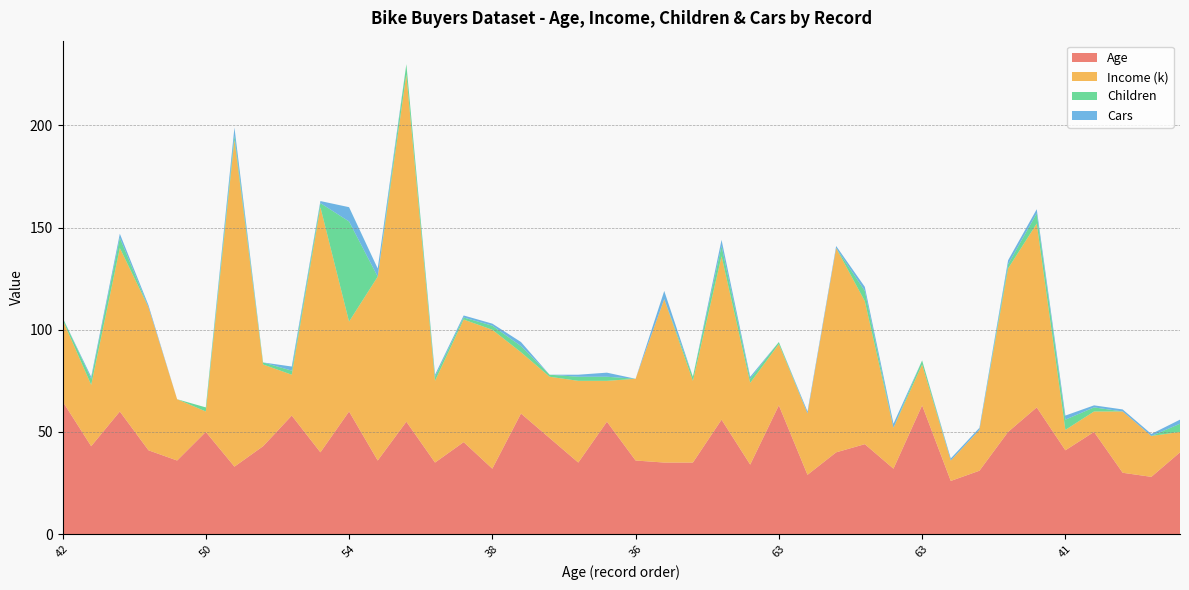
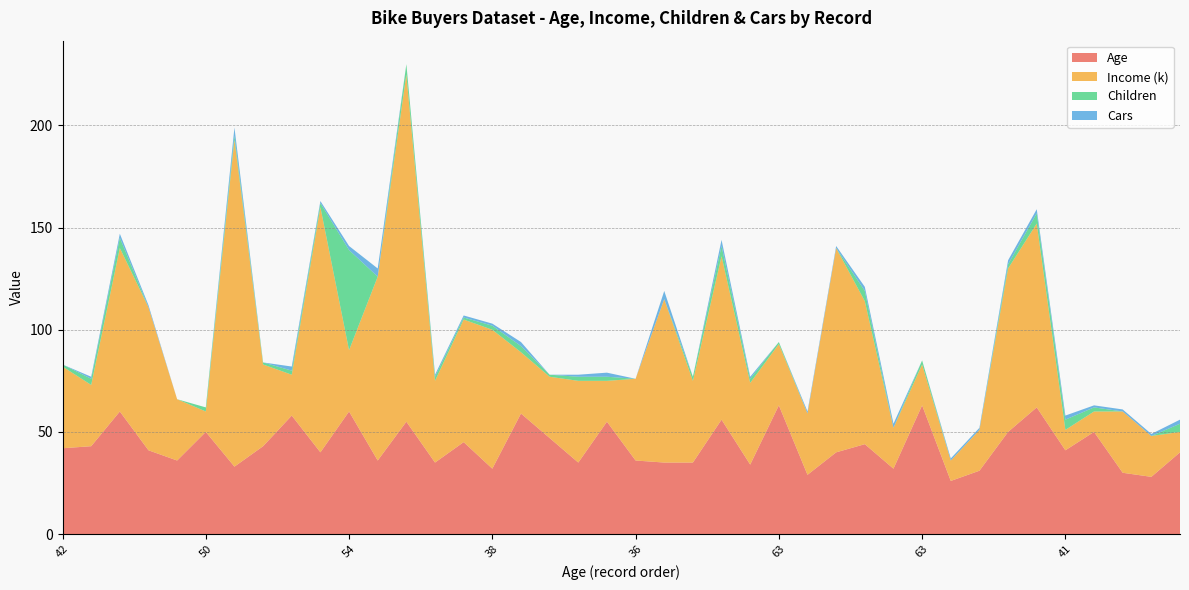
  {
    "Age": {
-     "42": 65,
+     "42": 42,
      "54": 60,
      "38": 32
    },
    "Income (k)": {
-     "54": 44,
+     "54": 30,
      "38": 68
    },
    "Children": {
      "54": 49
    },
    "Cars": {
-     "54": 7
+     "54": 2
    }
  }
